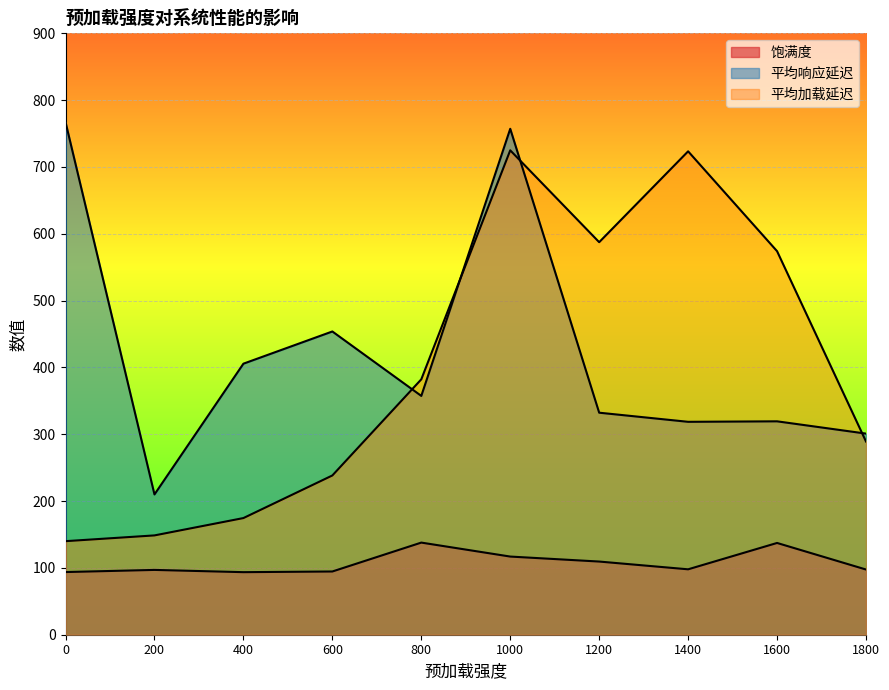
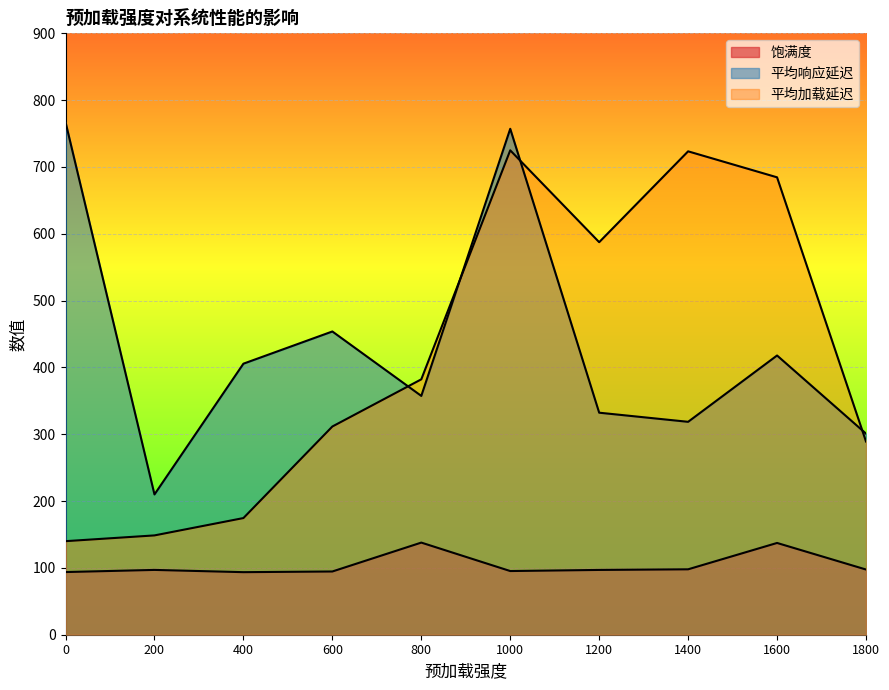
  {
    "饱满度": {
      "0": 90,
      "200": 100,
      "400": 90,
      "600": 90,
      "800": 140,
-     "1000": 120,
-     "1200": 110,
+     "1000": 100,
+     "1200": 100,
      "1400": 100,
      "1600": 140,
      "1800": 100
    },
    "平均响应延迟": {
      "0": 770,
      "200": 210,
      "400": 410,
      "600": 450,
      "800": 360,
      "1000": 760,
      "1200": 330,
      "1400": 320,
-     "1600": 320,
+     "1600": 420,
      "1800": 300
    },
    "平均加载延迟": {
      "0": 140,
      "200": 150,
      "400": 170,
-     "600": 240,
+     "600": 310,
      "800": 380,
      "1000": 720,
      "1200": 590,
      "1400": 720,
-     "1600": 570,
+     "1600": 680,
      "1800": 290
    }
  }
